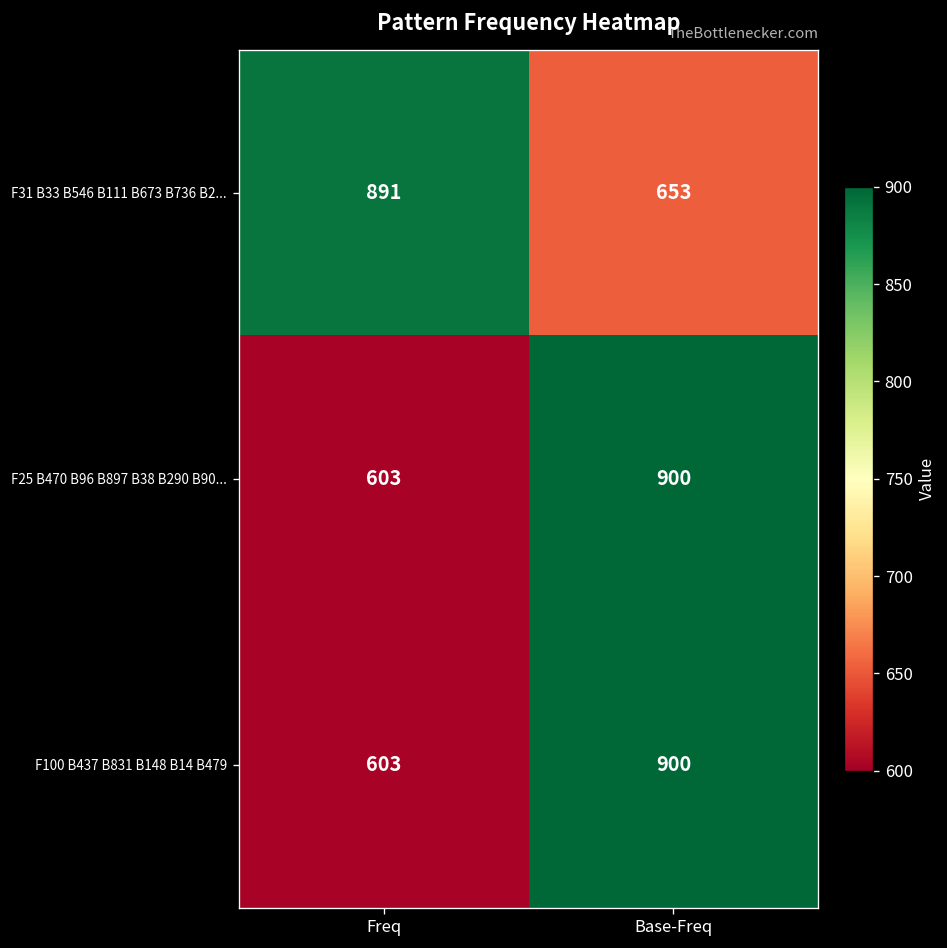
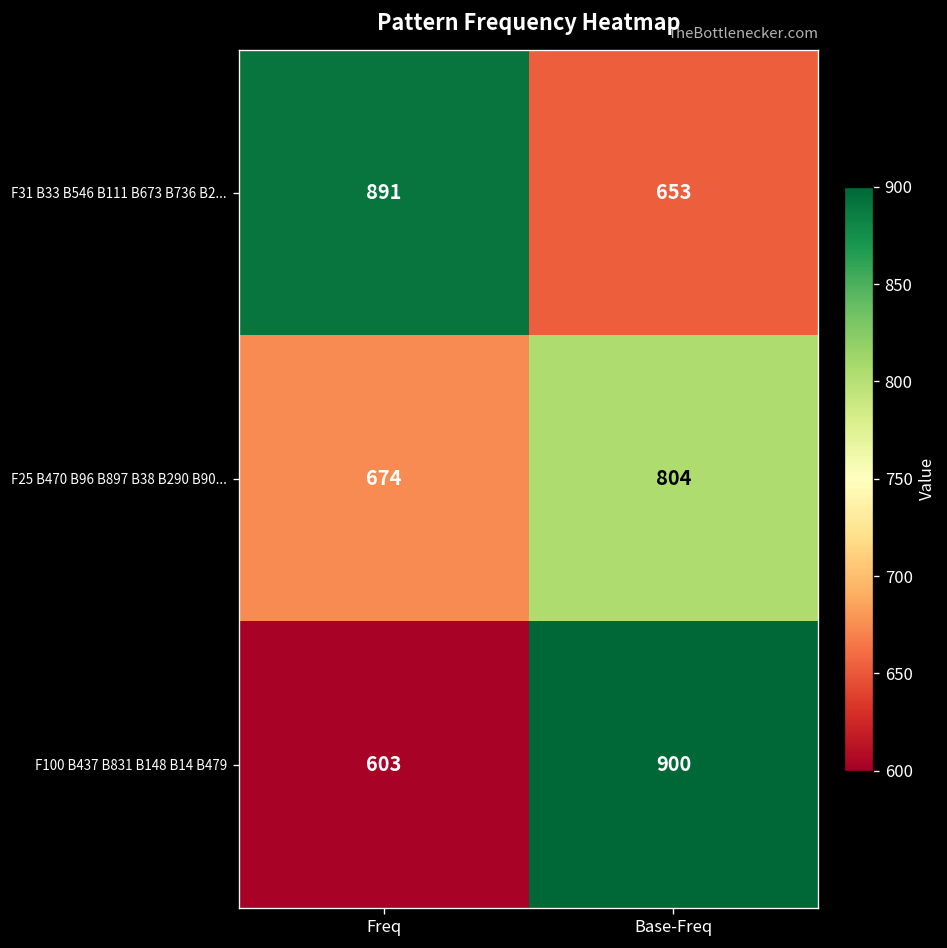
  {
    "F31 B33 B546 B111 B673 B736 B2...": {
      "Freq": 891,
      "Base-Freq": 653
    },
    "F25 B470 B96 B897 B38 B290 B90...": {
-     "Freq": 603,
-     "Base-Freq": 900
+     "Freq": 674,
+     "Base-Freq": 804
    },
    "F100 B437 B831 B148 B14 B479": {
      "Freq": 603,
      "Base-Freq": 900
    }
  }
